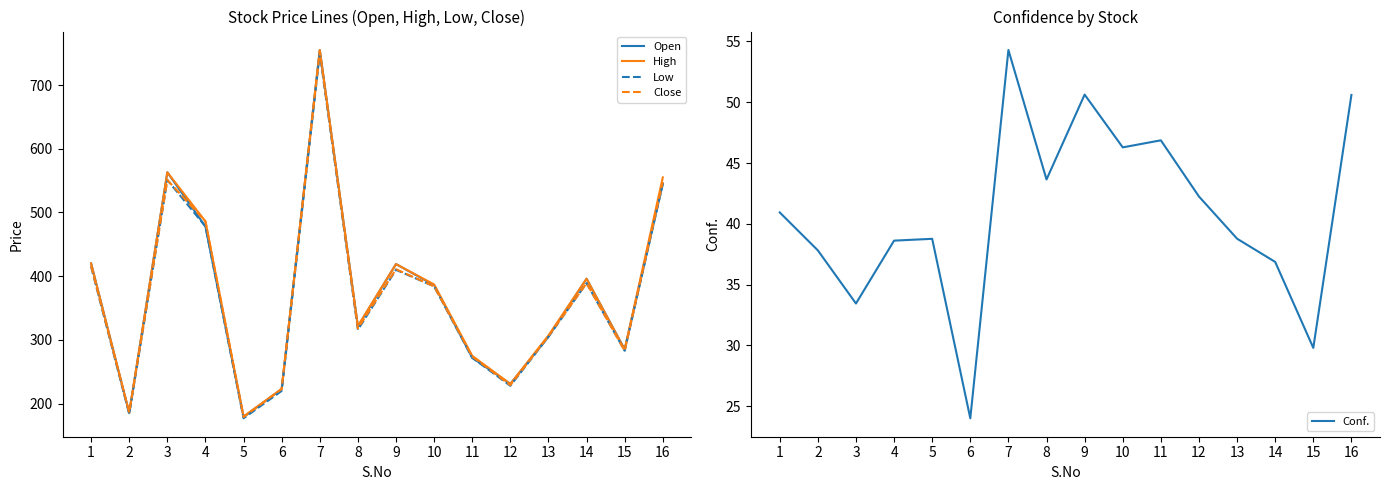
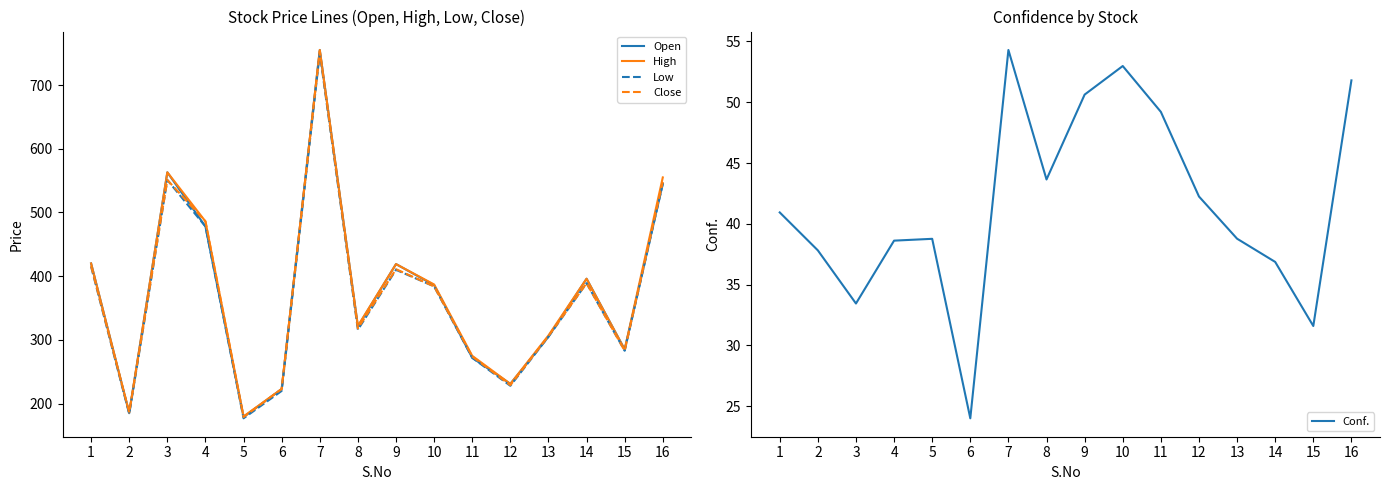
  {
    "Confidence by Stock": {
      "1": 40.9,
      "2": 37.8,
      "3": 33.5,
      "4": 38.6,
      "5": 38.8,
      "6": 24.0,
      "7": 54.3,
      "8": 43.7,
      "9": 50.6,
-     "10": 46.3,
-     "11": 46.9,
+     "10": 53.0,
+     "11": 49.2,
      "12": 42.3,
      "13": 38.8,
      "14": 36.9,
-     "15": 29.8,
-     "16": 50.6
+     "15": 31.6,
+     "16": 51.8
    }
  }
